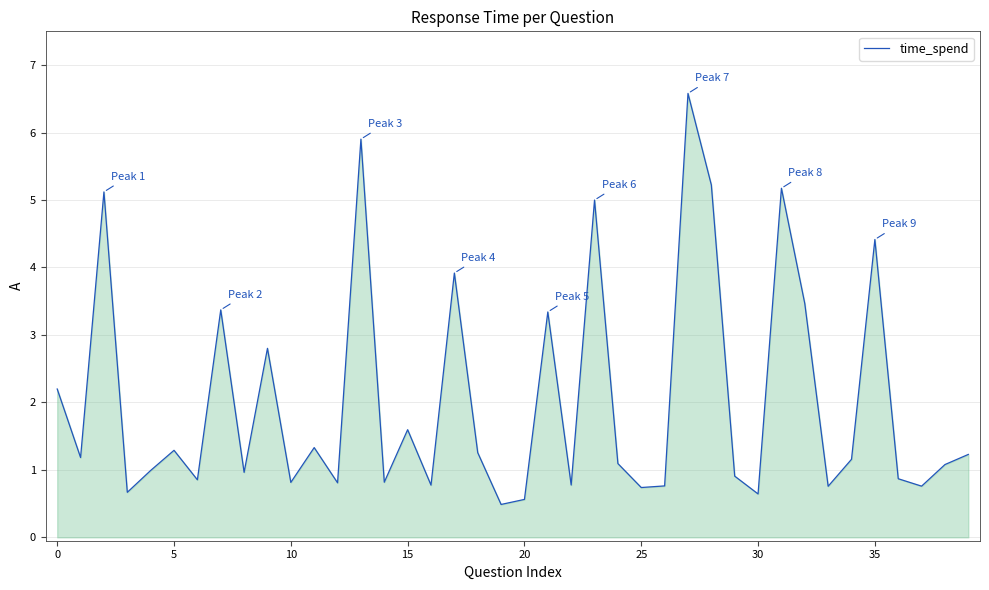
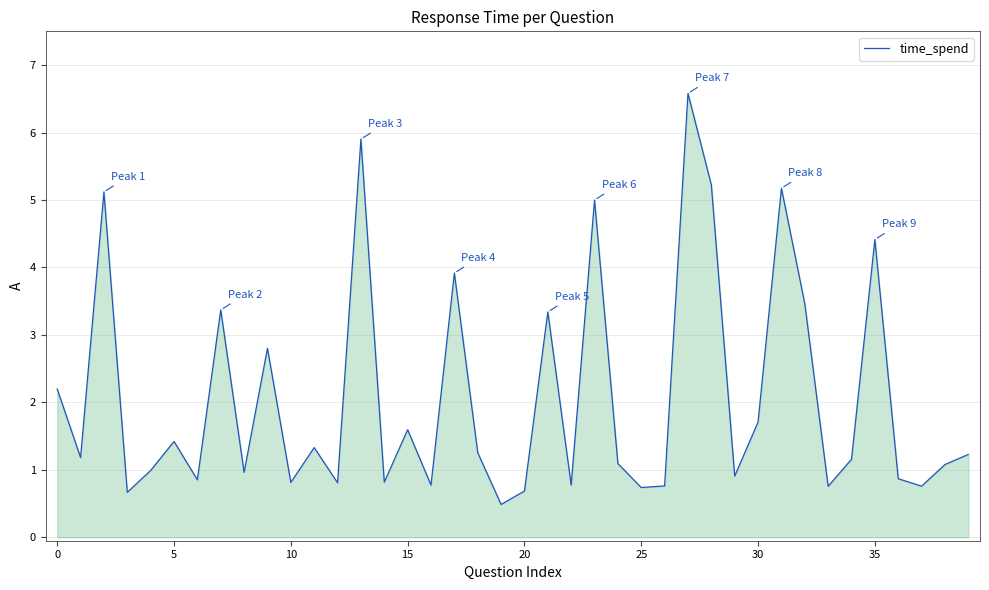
  {
    "0": 2.2,
-   "5": 1.3,
+   "5": 1.4,
    "10": 0.8,
    "15": 1.6,
-   "20": 0.6,
+   "20": 0.7,
    "25": 0.7,
-   "30": 0.6
+   "30": 1.7
  }
